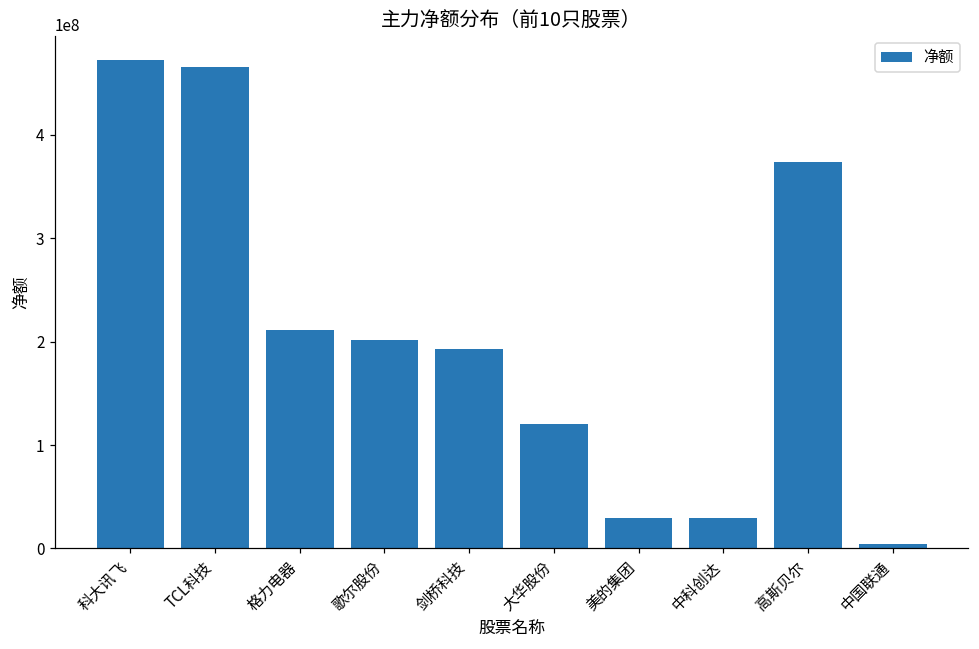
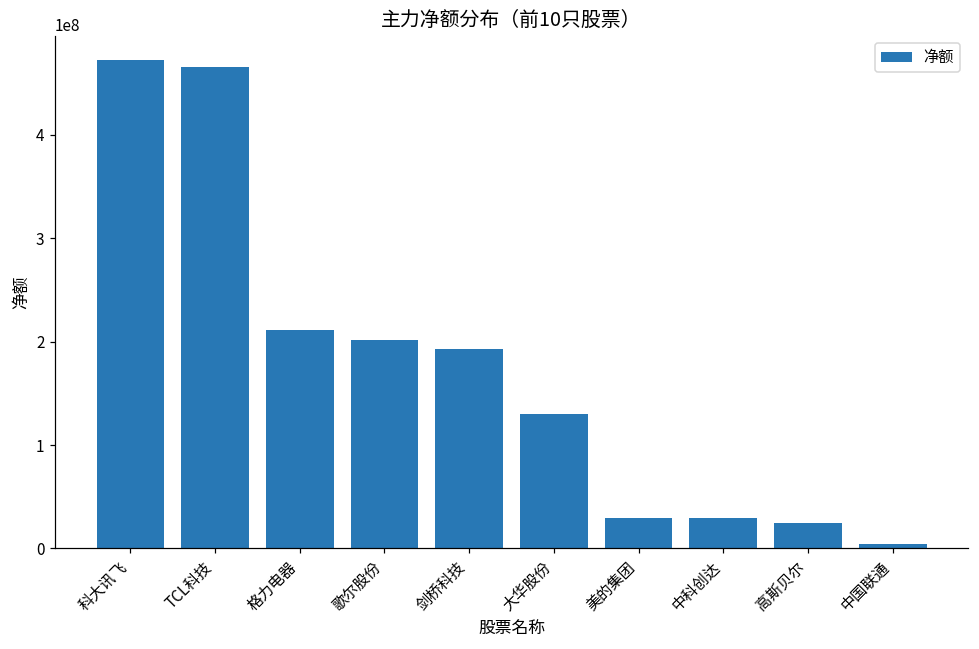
  {
    "科大讯飞": 470000000,
    "TCL科技": 470000000,
    "格力电器": 210000000,
    "歌尔股份": 200000000,
    "剑桥科技": 190000000,
-   "大华股份": 120000000,
+   "大华股份": 130000000,
    "美的集团": 30000000,
    "中科创达": 30000000,
-   "高斯贝尔": 370000000,
+   "高斯贝尔": 20000000,
    "中国联通": 0
  }
